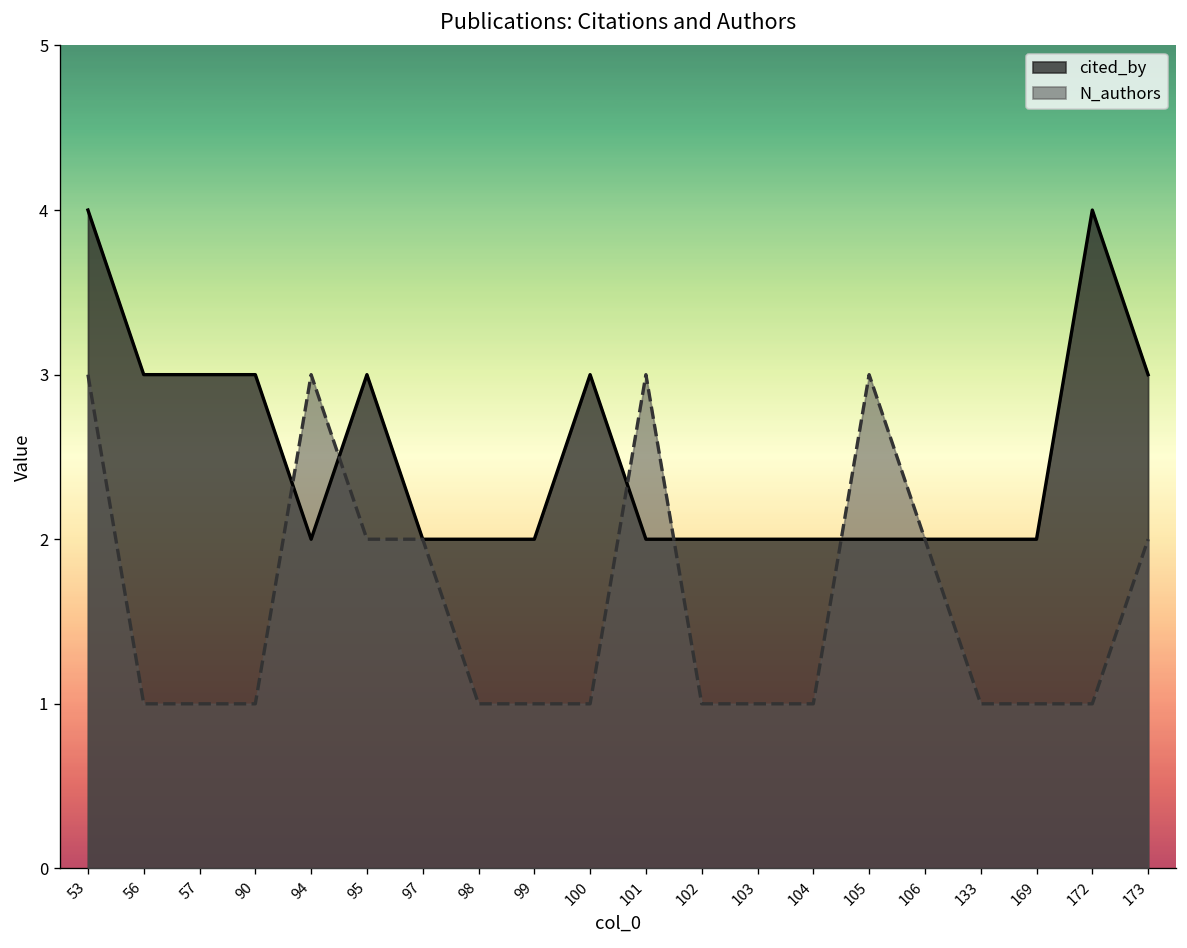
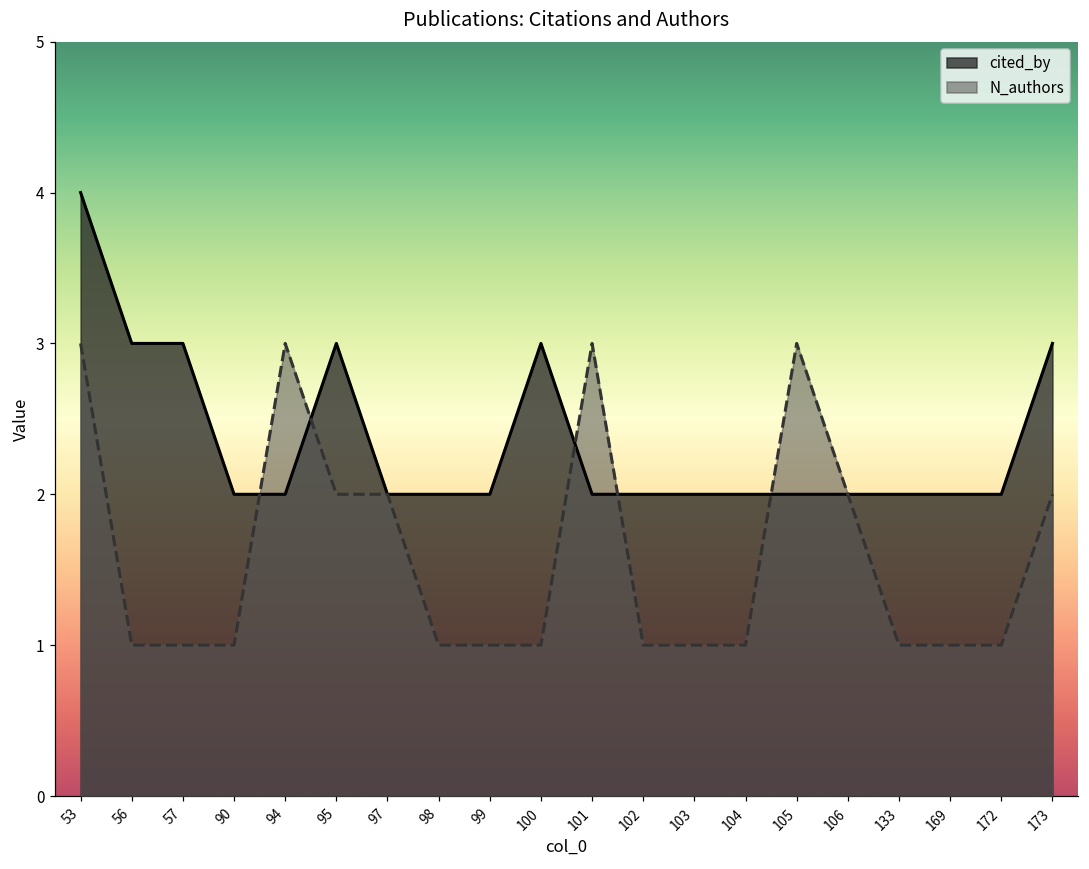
  {
    "cited_by": {
      "53": 4,
      "56": 3,
      "57": 3,
-     "90": 3,
+     "90": 2,
      "94": 2,
      "95": 3,
      "98": 2,
      "99": 2,
      "100": 3,
      "101": 2,
      "102": 2,
      "103": 2,
      "104": 2,
      "105": 2,
      "133": 2,
      "169": 2,
-     "172": 4,
+     "172": 2,
      "173": 3
    },
    "N_authors": {
      "53": 3,
      "56": 1,
      "57": 1,
      "90": 1,
      "94": 3,
      "95": 2,
      "98": 1,
      "99": 1,
      "100": 1,
      "101": 3,
      "102": 1,
      "103": 1,
      "104": 1,
      "105": 3,
      "133": 1,
      "169": 1,
      "172": 1,
      "173": 2
    }
  }
